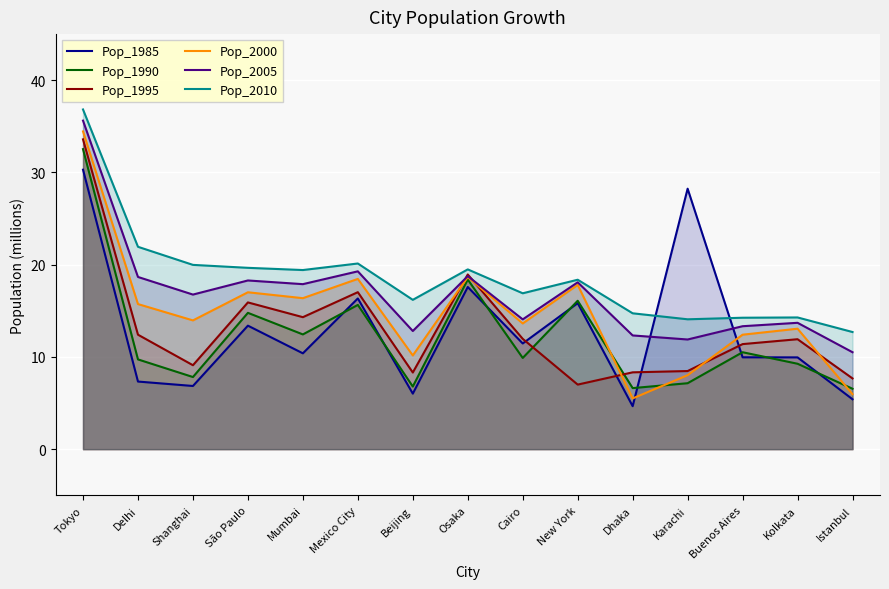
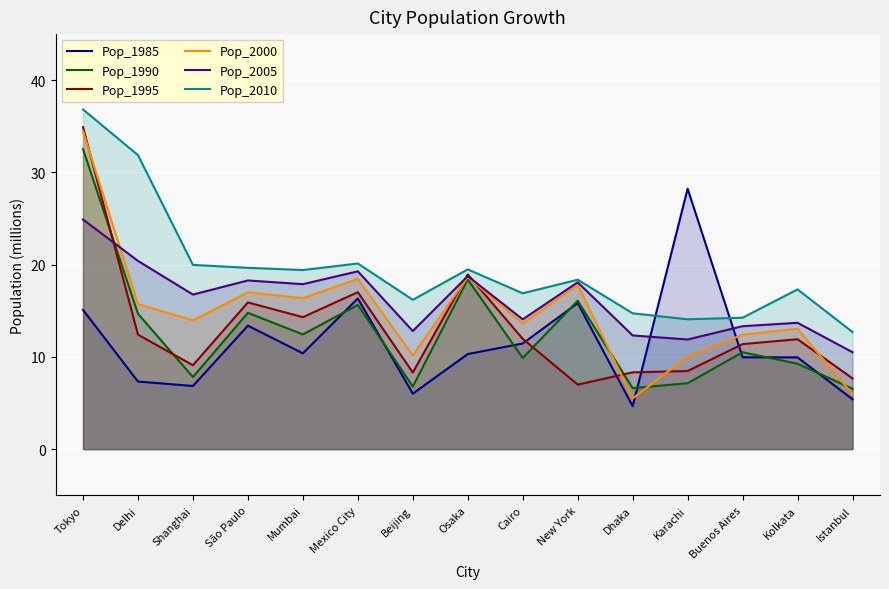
  {
    "Pop_1985": {
-     "Tokyo": 30,
+     "Tokyo": 15,
      "Delhi": 7,
      "Shanghai": 7,
      "São Paulo": 13,
      "Mumbai": 10,
      "Mexico City": 16,
      "Beijing": 6,
-     "Osaka": 18,
+     "Osaka": 10,
      "Cairo": 11,
      "Dhaka": 5,
      "Karachi": 28,
      "Buenos Aires": 10,
      "Kolkata": 10,
      "Istanbul": 5
    },
    "Pop_1990": {
      "Tokyo": 33,
-     "Delhi": 10,
+     "Delhi": 15,
      "Shanghai": 8,
      "São Paulo": 15,
      "Mumbai": 12,
      "Mexico City": 16,
      "Beijing": 7,
      "Cairo": 10,
      "Dhaka": 7,
      "Karachi": 7,
      "Buenos Aires": 11,
      "Kolkata": 9,
      "Istanbul": 7
    },
    "Pop_1995": {
-     "Tokyo": 34,
+     "Tokyo": 35,
      "Delhi": 12,
      "Shanghai": 9,
      "São Paulo": 16,
      "Mumbai": 14,
      "Mexico City": 17,
      "Beijing": 8,
      "Cairo": 12,
      "New York": 7,
      "Dhaka": 8,
      "Karachi": 8,
      "Buenos Aires": 11,
      "Kolkata": 12,
      "Istanbul": 8
    },
    "Pop_2000": {
      "Tokyo": 34,
      "Delhi": 16,
      "Shanghai": 14,
      "São Paulo": 17,
      "Mumbai": 16,
      "Mexico City": 18,
      "Beijing": 10,
      "Cairo": 14,
      "New York": 18,
      "Dhaka": 6,
-     "Karachi": 8,
+     "Karachi": 10,
      "Buenos Aires": 12,
      "Kolkata": 13,
      "Istanbul": 6
    },
    "Pop_2005": {
-     "Tokyo": 36,
-     "Delhi": 19,
+     "Tokyo": 25,
+     "Delhi": 20,
      "Shanghai": 17,
      "São Paulo": 18,
      "Mumbai": 18,
      "Mexico City": 19,
      "Beijing": 13,
      "Cairo": 14,
      "New York": 18,
      "Dhaka": 12,
      "Karachi": 12,
      "Buenos Aires": 13,
      "Kolkata": 14,
      "Istanbul": 11
    },
    "Pop_2010": {
      "Tokyo": 37,
-     "Delhi": 22,
+     "Delhi": 32,
      "Shanghai": 20,
      "São Paulo": 20,
      "Mumbai": 19,
      "Mexico City": 20,
      "Beijing": 16,
      "Osaka": 19,
      "Cairo": 17,
      "New York": 18,
      "Dhaka": 15,
      "Karachi": 14,
      "Buenos Aires": 14,
-     "Kolkata": 14,
+     "Kolkata": 17,
      "Istanbul": 13
    }
  }
